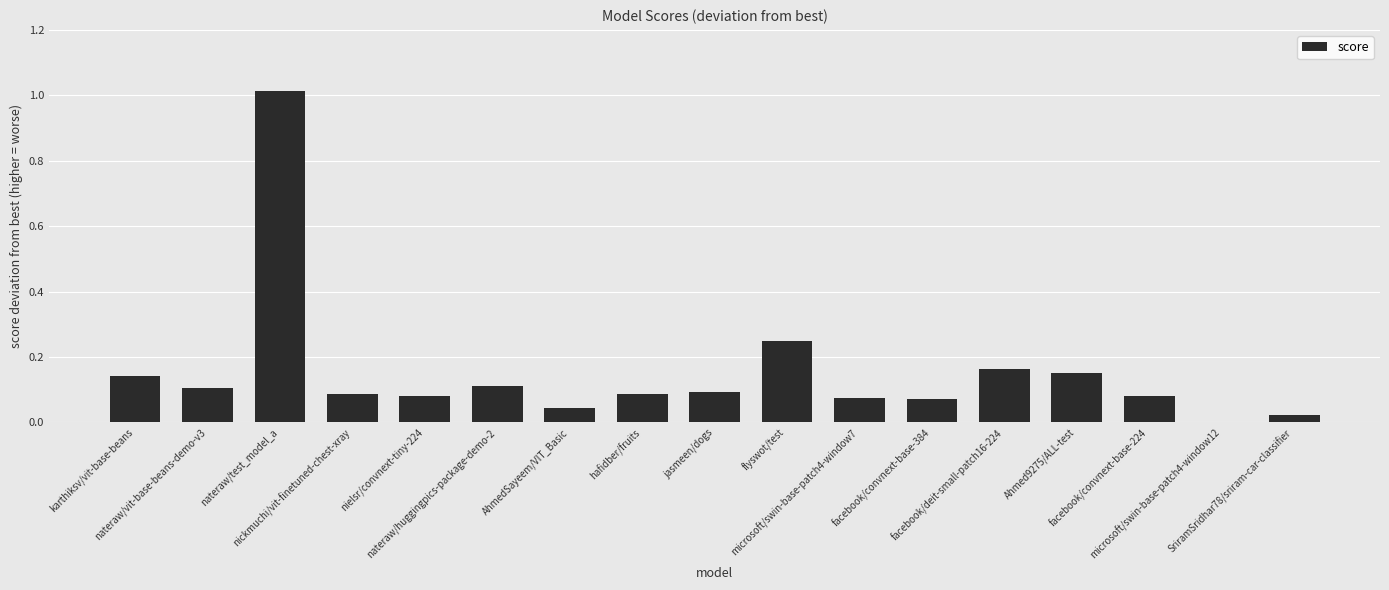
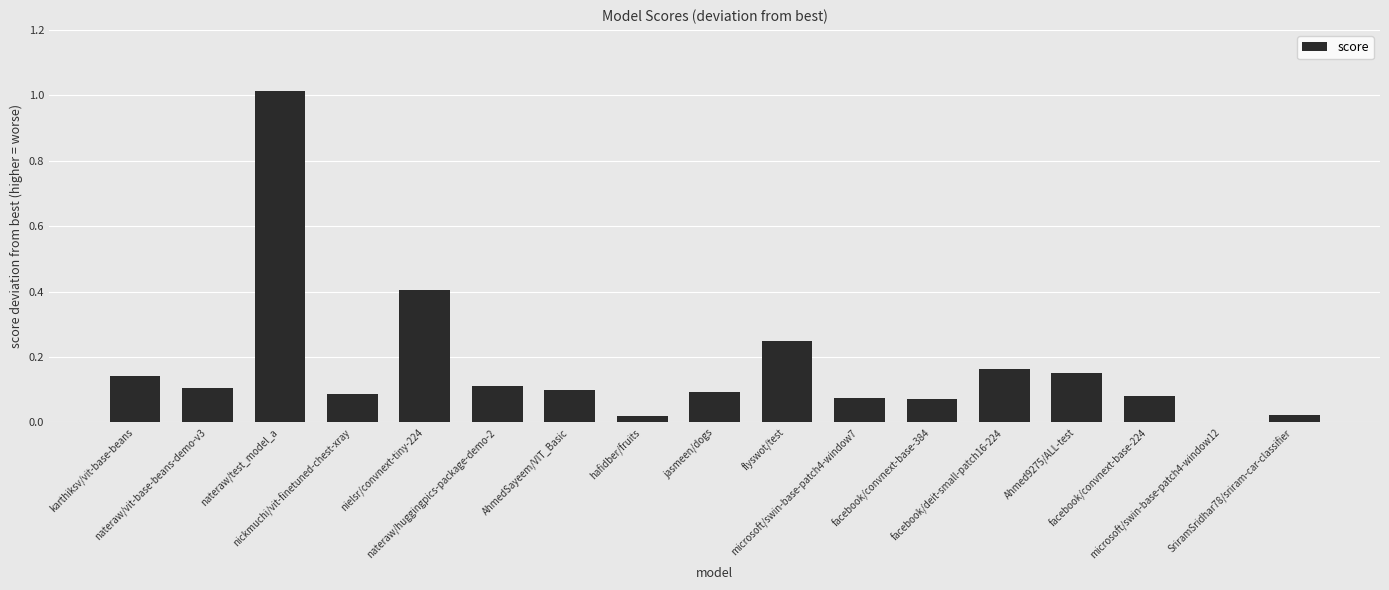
  {
    "karthiksv/vit-base-beans": 0.14,
    "nateraw/vit-base-beans-demo-v3": 0.10,
    "nateraw/test_model_a": 1.01,
    "nickmuchi/vit-finetuned-chest-xray": 0.09,
-   "nielsr/convnext-tiny-224": 0.08,
+   "nielsr/convnext-tiny-224": 0.40,
    "nateraw/huggingpics-package-demo-2": 0.11,
-   "AhmedSayeem/VIT_Basic": 0.05,
-   "hafidber/fruits": 0.09,
+   "AhmedSayeem/VIT_Basic": 0.10,
+   "hafidber/fruits": 0.02,
    "jasmeen/dogs": 0.09,
    "flyswot/test": 0.25,
    "microsoft/swin-base-patch4-window7": 0.08,
    "facebook/convnext-base-384": 0.07,
    "facebook/deit-small-patch16-224": 0.16,
    "Ahmed9275/ALL-test": 0.15,
    "facebook/convnext-base-224": 0.08,
    "microsoft/swin-base-patch4-window12": 0.00,
    "SriramSridhar78/sriram-car-classifier": 0.02
  }
